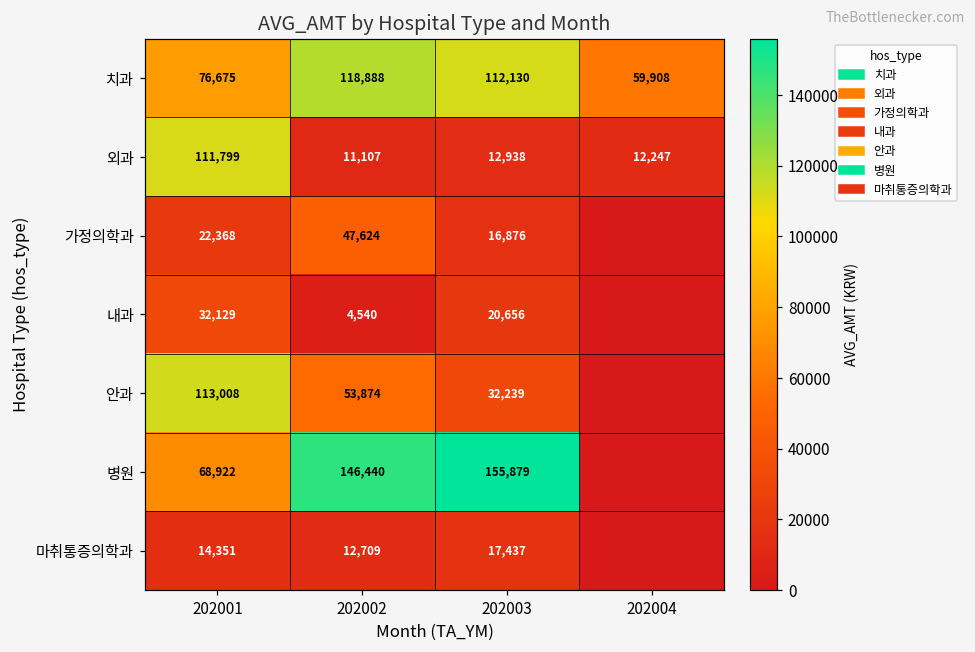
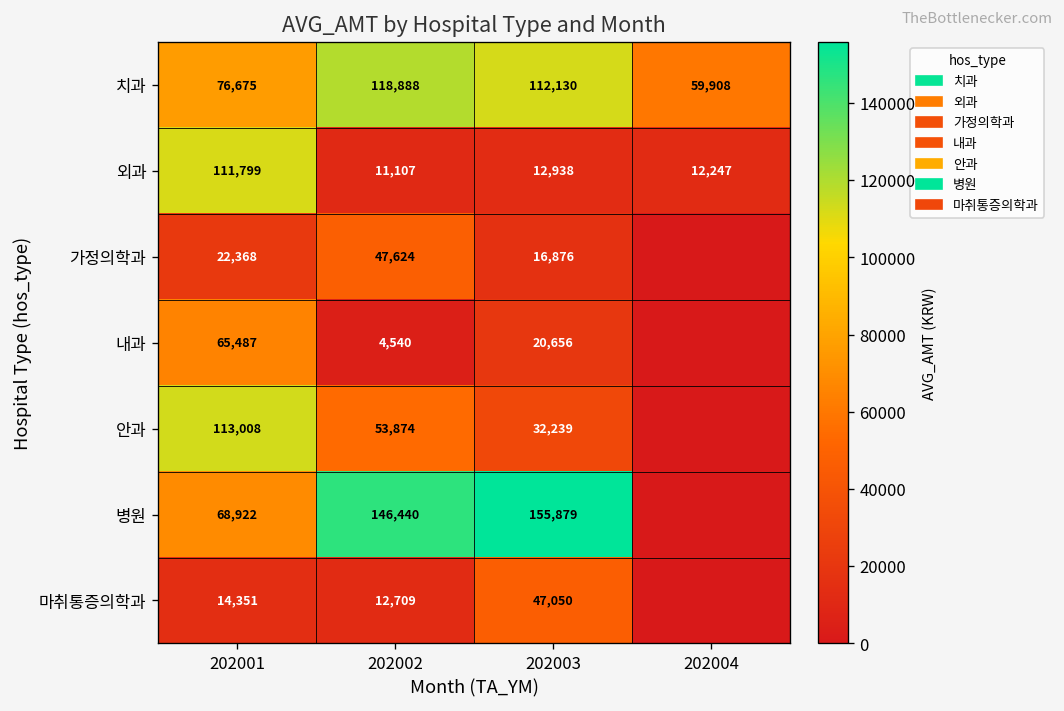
  {
    "치과": {
      "202001": "76,675",
      "202002": "118,888",
      "202003": "112,130",
      "202004": "59,908"
    },
    "외과": {
      "202001": "111,799",
      "202002": "11,107",
      "202003": "12,938",
      "202004": "12,247"
    },
    "가정의학과": {
      "202001": "22,368",
      "202002": "47,624",
      "202003": "16,876"
    },
    "내과": {
-     "202001": "32,129",
+     "202001": "65,487",
      "202002": "4,540",
      "202003": "20,656"
    },
    "안과": {
      "202001": "113,008",
      "202002": "53,874",
      "202003": "32,239"
    },
    "병원": {
      "202001": "68,922",
      "202002": "146,440",
      "202003": "155,879"
    },
    "마취통증의학과": {
      "202001": "14,351",
      "202002": "12,709",
-     "202003": "17,437"
+     "202003": "47,050"
    }
  }
